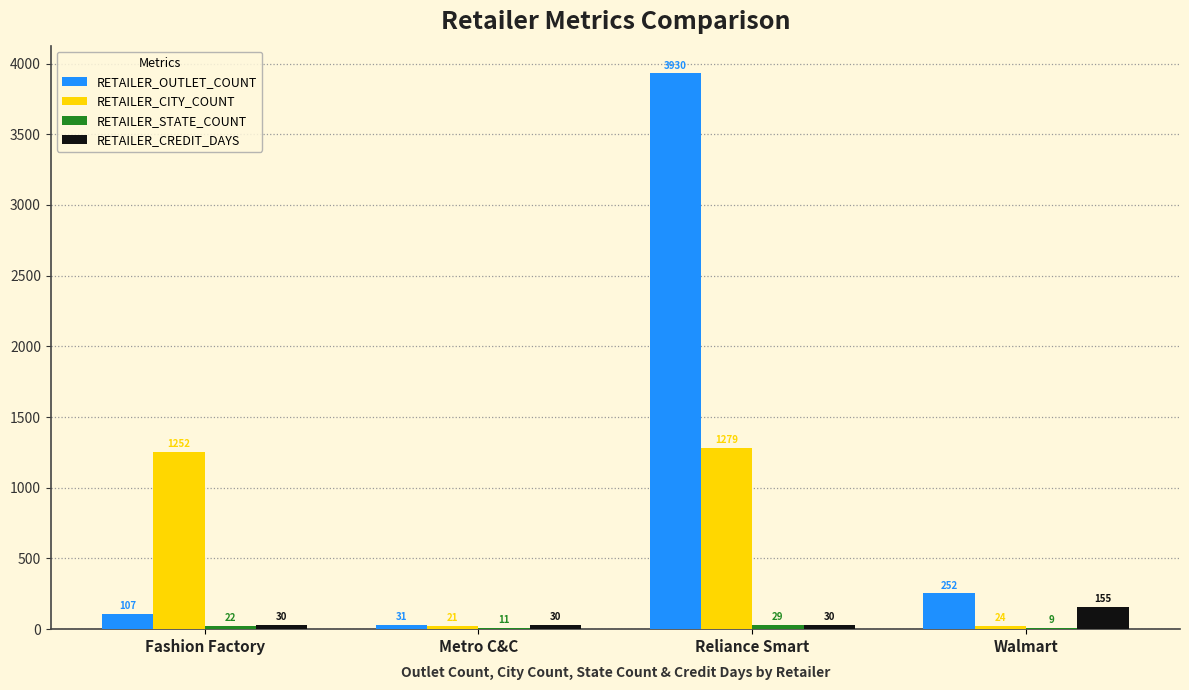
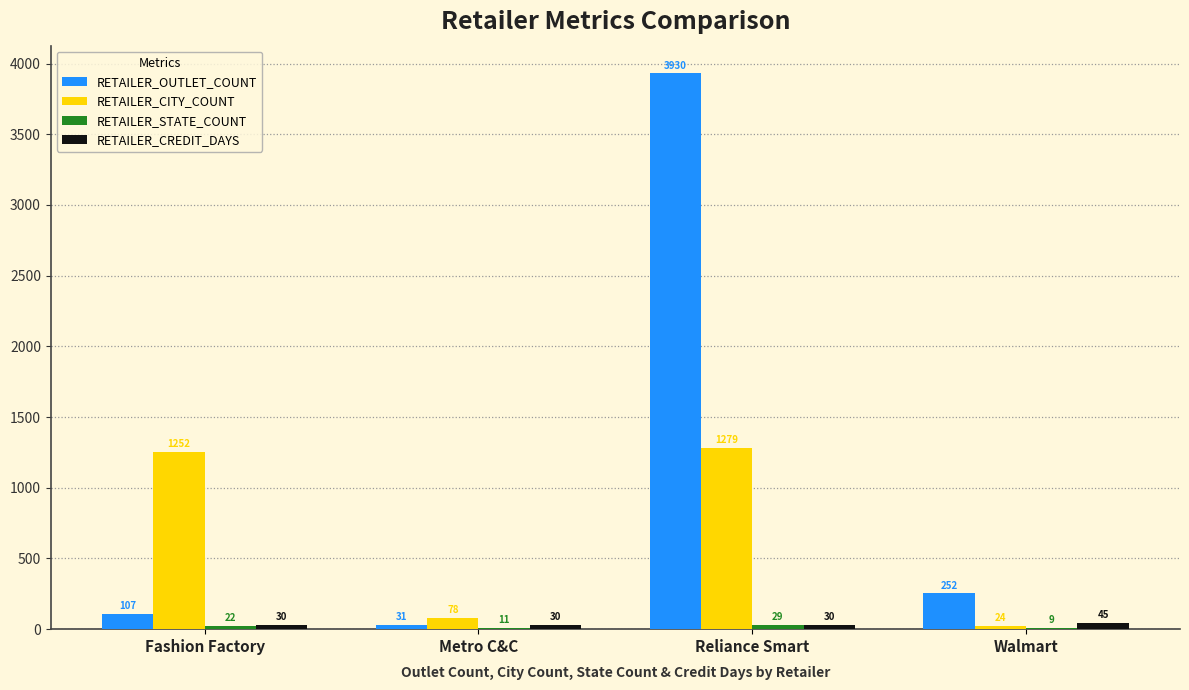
  {
    "RETAILER_OUTLET_COUNT": {
      "Fashion Factory": 107,
      "Metro C&C": 31,
      "Reliance Smart": 3930,
      "Walmart": 252
    },
    "RETAILER_CITY_COUNT": {
      "Fashion Factory": 1252,
-     "Metro C&C": 21,
+     "Metro C&C": 78,
      "Reliance Smart": 1279,
      "Walmart": 24
    },
    "RETAILER_STATE_COUNT": {
      "Fashion Factory": 22,
      "Metro C&C": 11,
      "Reliance Smart": 29,
      "Walmart": 9
    },
    "RETAILER_CREDIT_DAYS": {
      "Fashion Factory": 30,
      "Metro C&C": 30,
      "Reliance Smart": 30,
-     "Walmart": 155
+     "Walmart": 45
    }
  }
